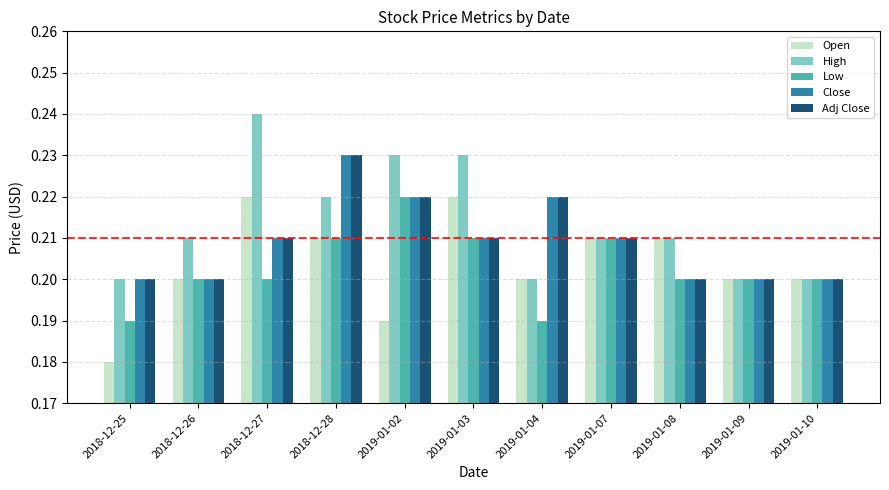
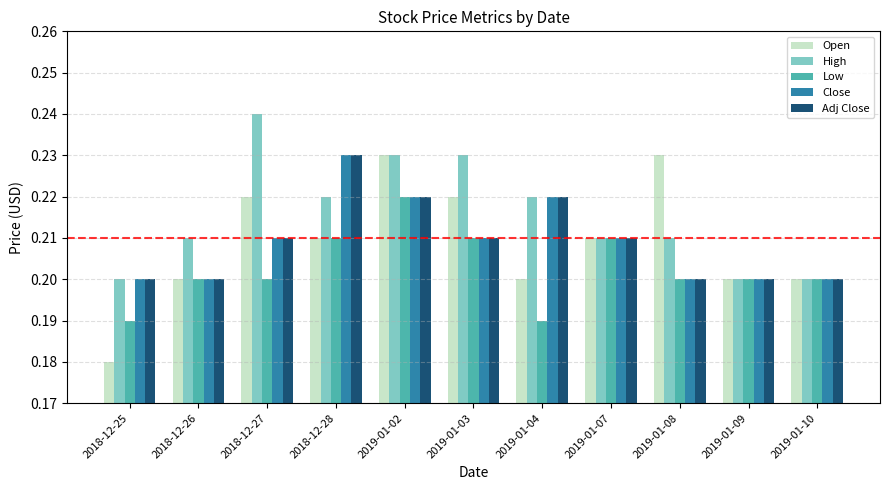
  {
    "Open": {
      "2018-12-25": 0.18,
      "2018-12-26": 0.20,
      "2018-12-27": 0.22,
      "2018-12-28": 0.21,
-     "2019-01-02": 0.19,
+     "2019-01-02": 0.23,
      "2019-01-03": 0.22,
      "2019-01-04": 0.20,
      "2019-01-07": 0.21,
-     "2019-01-08": 0.21,
+     "2019-01-08": 0.23,
      "2019-01-09": 0.20,
      "2019-01-10": 0.20
    },
    "High": {
      "2018-12-25": 0.20,
      "2018-12-26": 0.21,
      "2018-12-27": 0.24,
      "2018-12-28": 0.22,
      "2019-01-02": 0.23,
      "2019-01-03": 0.23,
-     "2019-01-04": 0.20,
+     "2019-01-04": 0.22,
      "2019-01-07": 0.21,
      "2019-01-08": 0.21,
      "2019-01-09": 0.20,
      "2019-01-10": 0.20
    },
    "Adj Close": {
      "2018-12-25": 0.20,
      "2018-12-26": 0.20,
      "2018-12-27": 0.21,
      "2018-12-28": 0.23,
      "2019-01-02": 0.22,
      "2019-01-03": 0.21,
      "2019-01-04": 0.22,
      "2019-01-07": 0.21,
      "2019-01-08": 0.20,
      "2019-01-09": 0.20,
      "2019-01-10": 0.20
    }
  }
